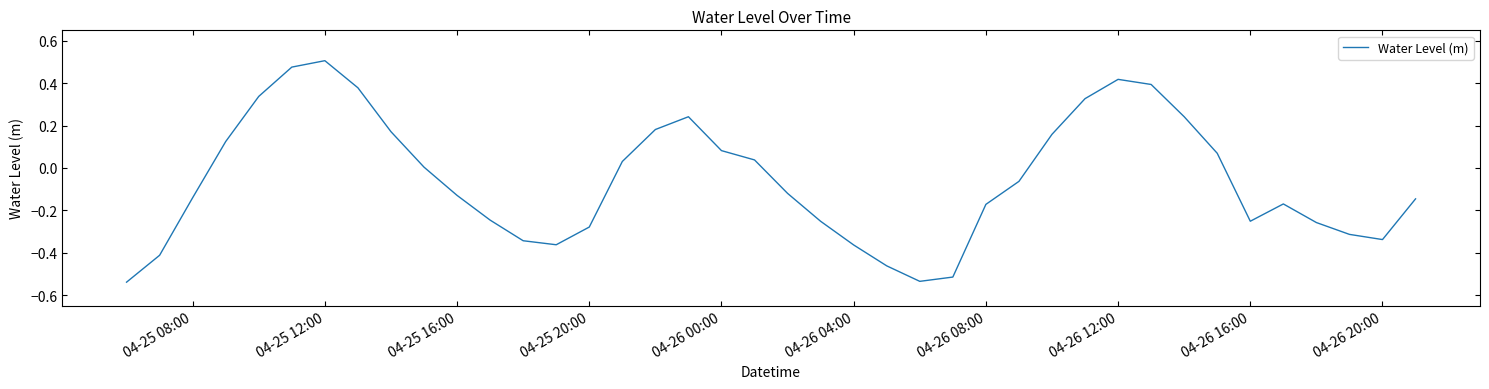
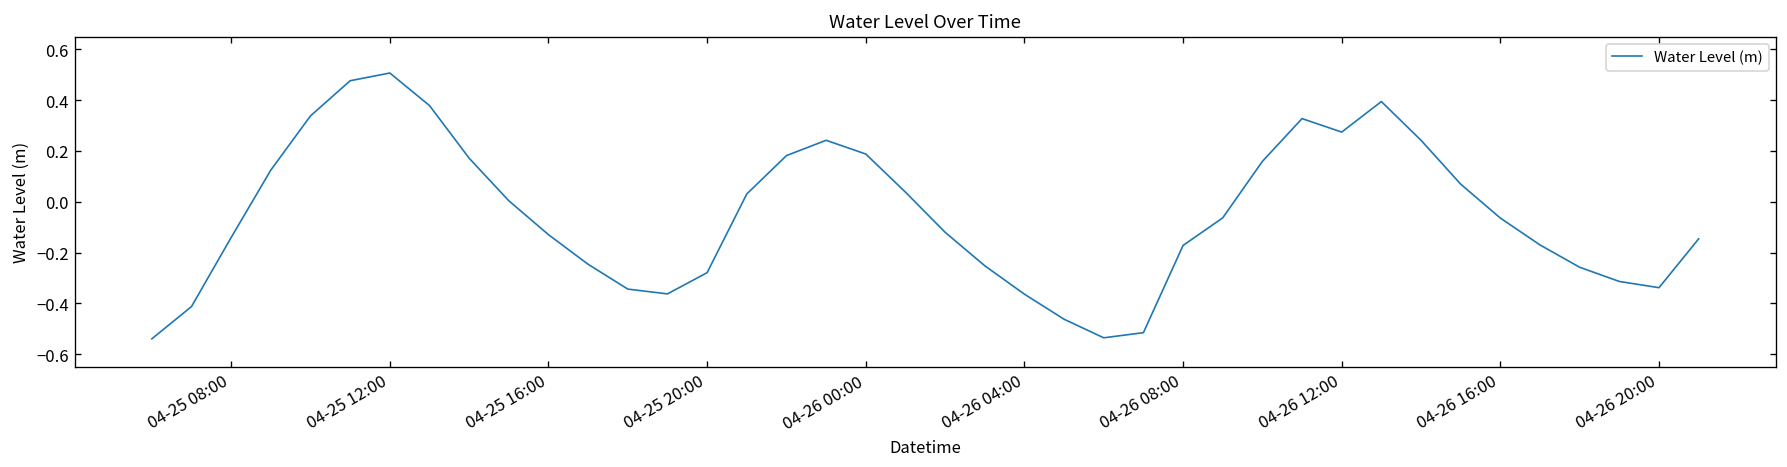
  {
    "04-25 08:00": -0.14,
    "04-25 12:00": 0.51,
    "04-25 16:00": -0.13,
    "04-25 20:00": -0.28,
-   "04-26 00:00": 0.08,
+   "04-26 00:00": 0.19,
    "04-26 04:00": -0.36,
    "04-26 08:00": -0.17,
-   "04-26 12:00": 0.42,
-   "04-26 16:00": -0.25,
+   "04-26 12:00": 0.27,
+   "04-26 16:00": -0.06,
    "04-26 20:00": -0.34
  }
